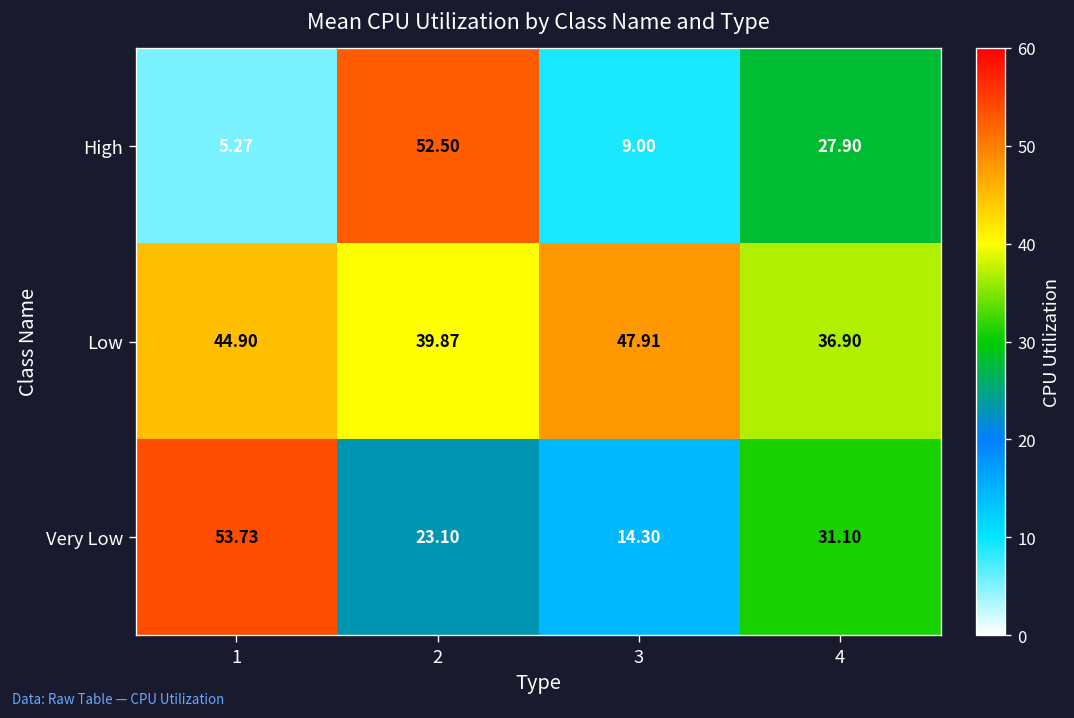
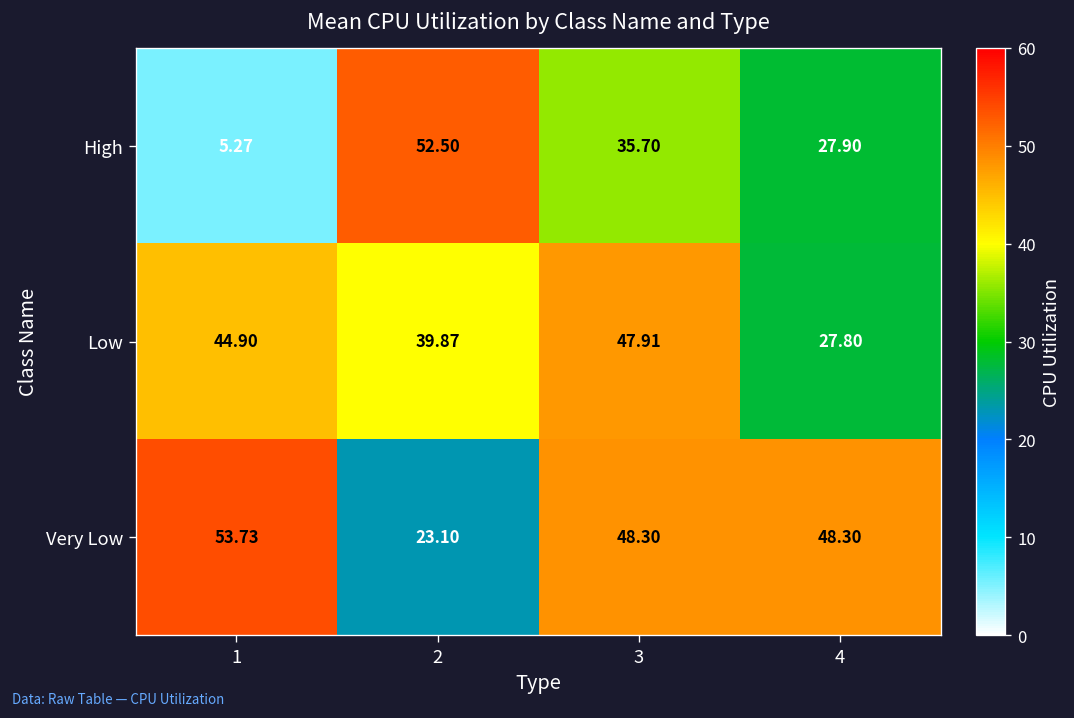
  {
    "High": {
      "1": 5.27,
      "2": 52.50,
-     "3": 9.00,
+     "3": 35.70,
      "4": 27.90
    },
    "Low": {
      "1": 44.90,
      "2": 39.87,
      "3": 47.91,
-     "4": 36.90
+     "4": 27.80
    },
    "Very Low": {
      "1": 53.73,
      "2": 23.10,
-     "3": 14.30,
-     "4": 31.10
+     "3": 48.30,
+     "4": 48.30
    }
  }
